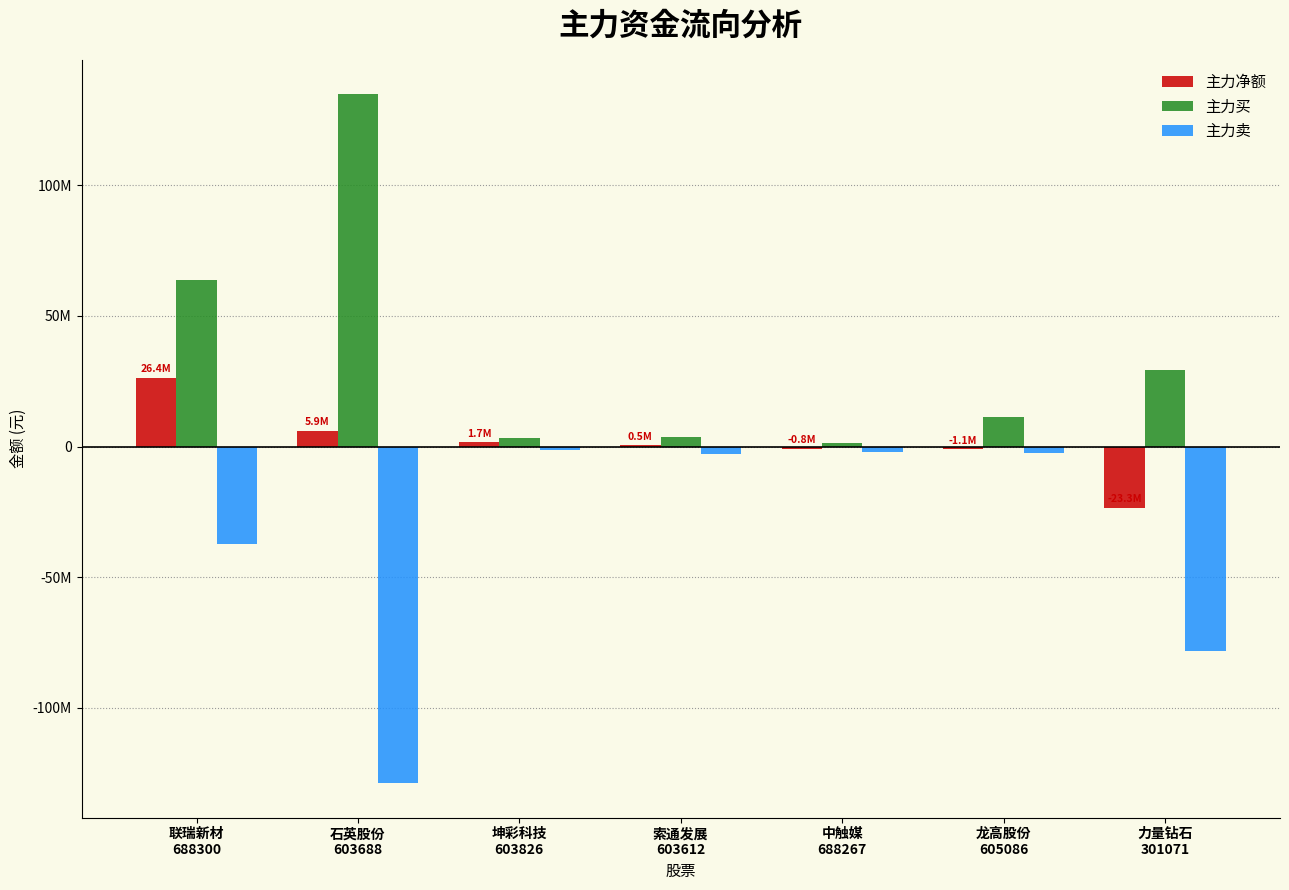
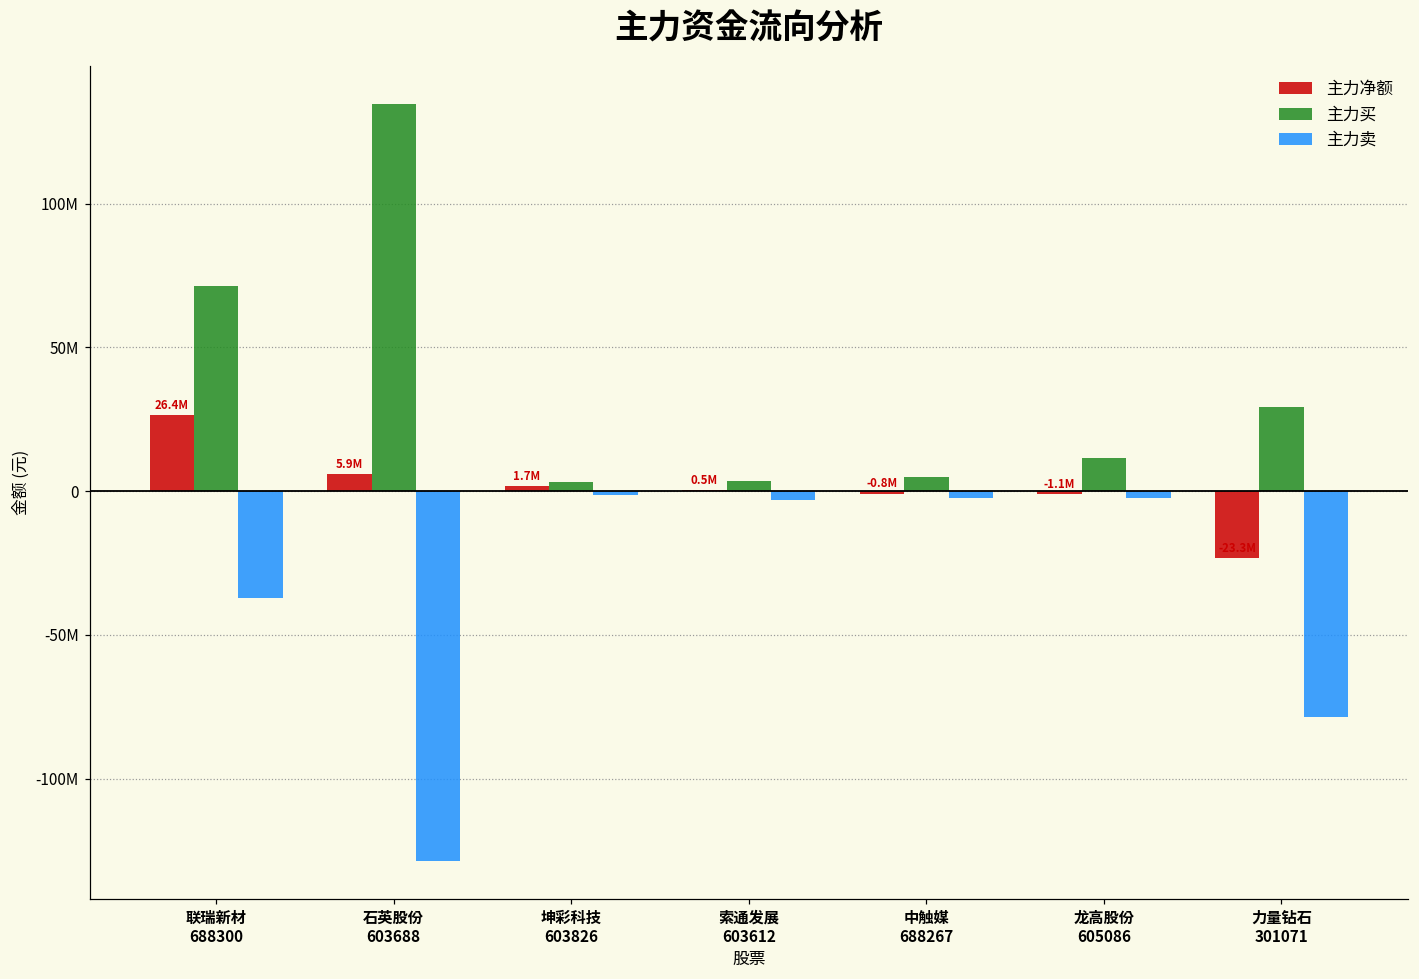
  {
    "主力净额": {
      "联瑞新材 688300": "26.4M",
      "石英股份 603688": "5.9M",
      "坤彩科技 603826": "1.7M",
      "索通发展 603612": "0.5M",
      "中触媒 688267": "-0.8M",
      "龙高股份 605086": "-1.1M"
    },
    "主力买": {
-     "联瑞新材 688300": "64000000",
+     "联瑞新材 688300": "71000000",
      "石英股份 603688": "135000000",
      "坤彩科技 603826": "3000000",
      "索通发展 603612": "4000000",
-     "中触媒 688267": "1000000",
+     "中触媒 688267": "5000000",
      "龙高股份 605086": "11000000",
      "力量钻石 301071": "29000000"
    },
    "主力卖": {
      "联瑞新材 688300": "-37000000",
      "石英股份 603688": "-129000000",
      "坤彩科技 603826": "-1000000",
      "索通发展 603612": "-3000000",
      "中触媒 688267": "-2000000",
      "龙高股份 605086": "-2000000",
      "力量钻石 301071": "-78000000"
    }
  }
